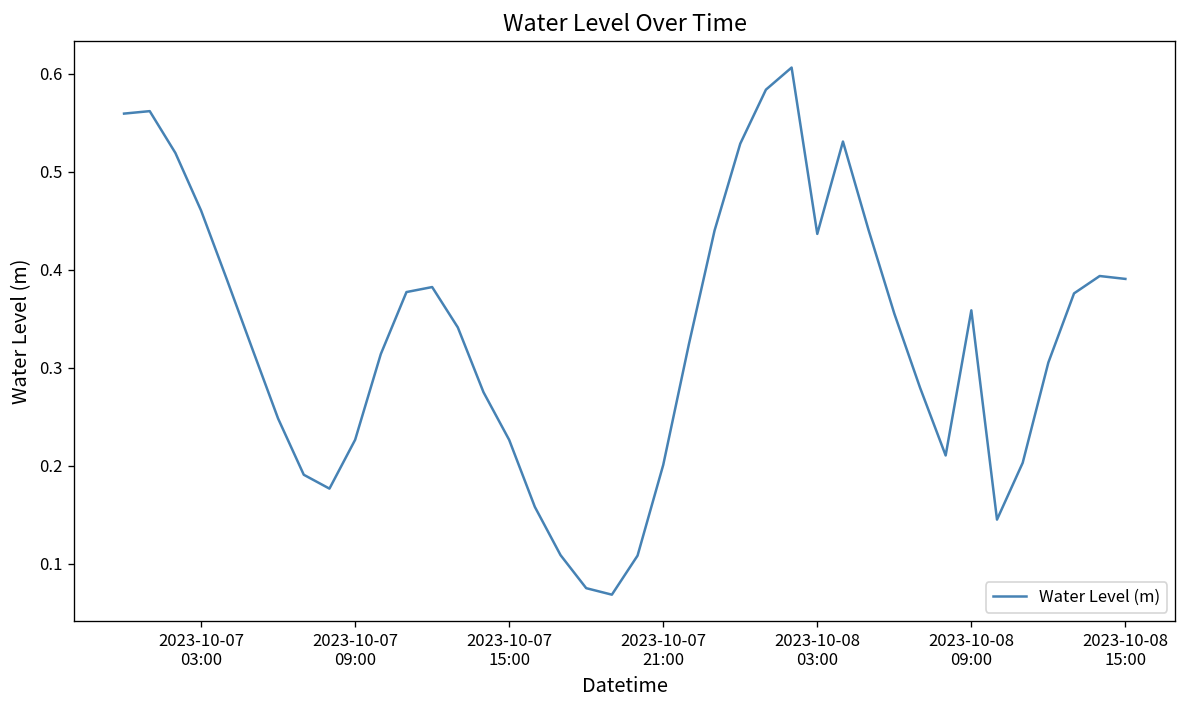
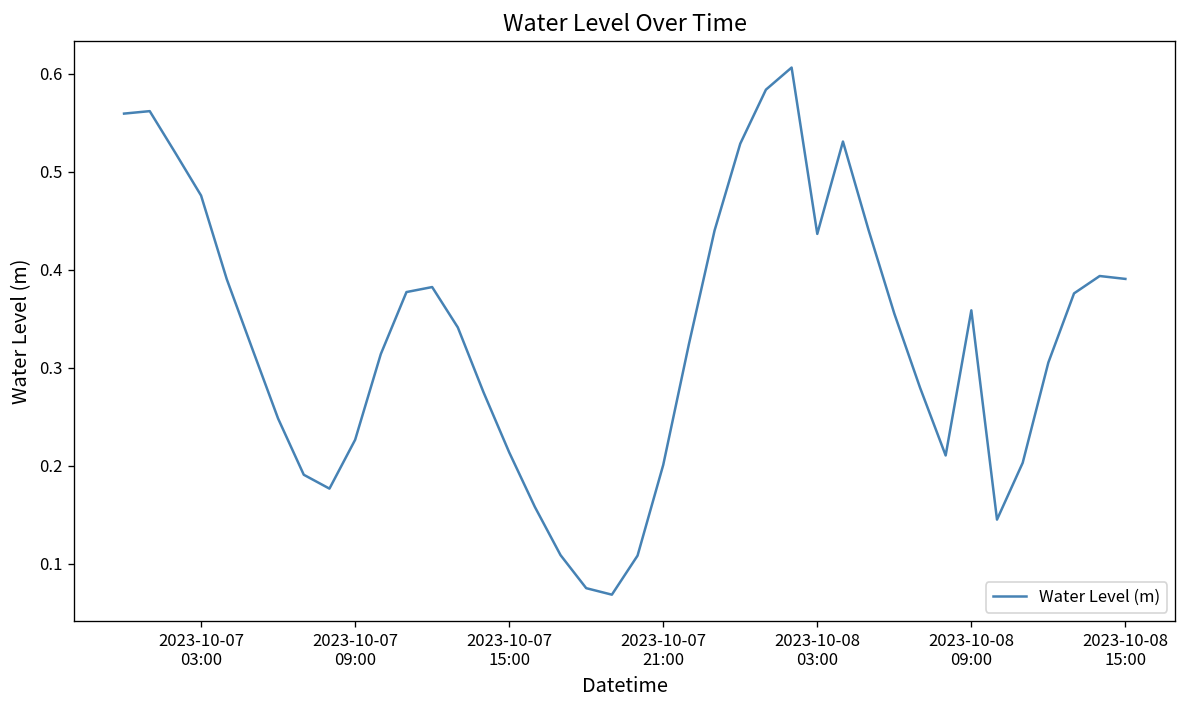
  {
-   "2023-10-07 03:00": 0.46,
+   "2023-10-07 03:00": 0.48,
    "2023-10-07 09:00": 0.23,
-   "2023-10-07 15:00": 0.23,
+   "2023-10-07 15:00": 0.21,
    "2023-10-07 21:00": 0.20,
    "2023-10-08 03:00": 0.44,
    "2023-10-08 09:00": 0.36,
    "2023-10-08 15:00": 0.39
  }
